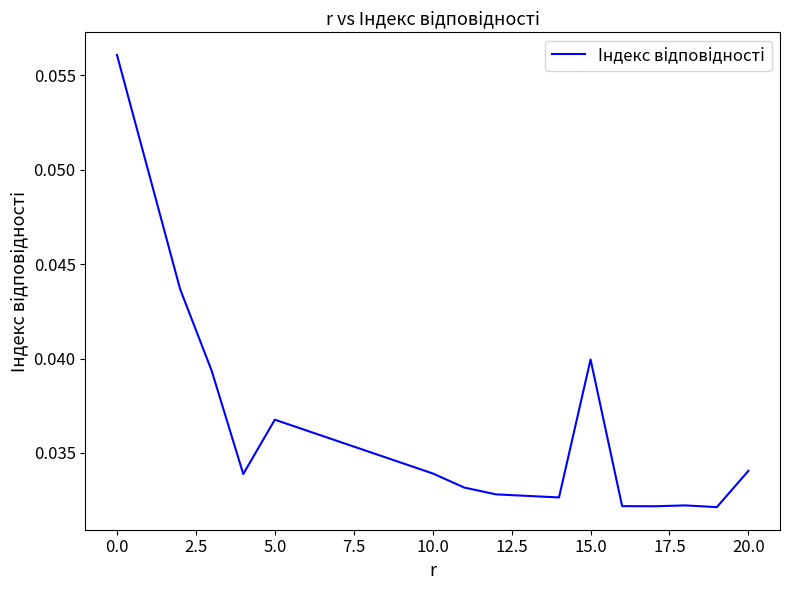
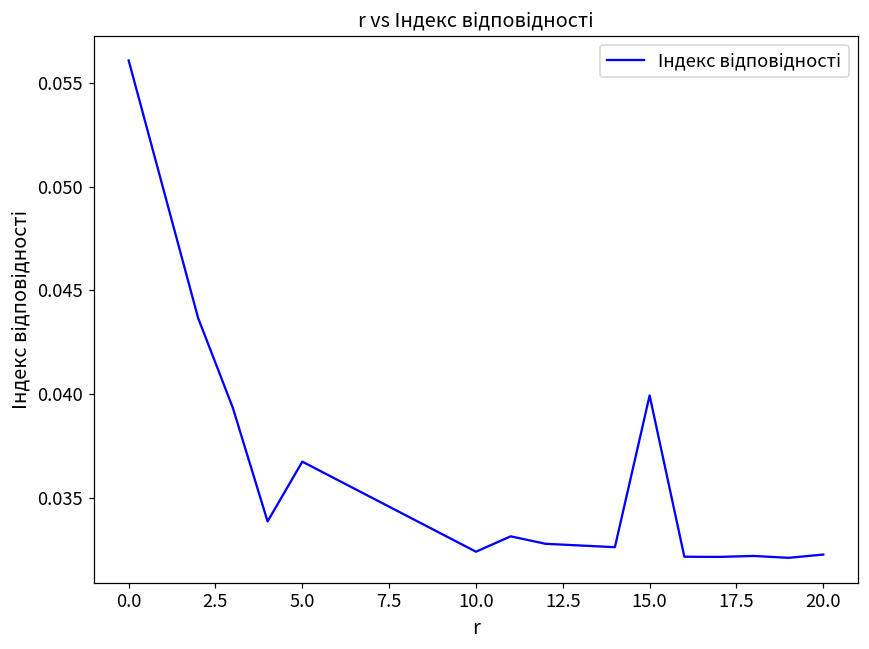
  {
    "0.0": 0.0561,
    "5.0": 0.0368,
-   "10.0": 0.0339,
+   "10.0": 0.0324,
    "15.0": 0.0399,
-   "20.0": 0.0341
+   "20.0": 0.0323
  }
